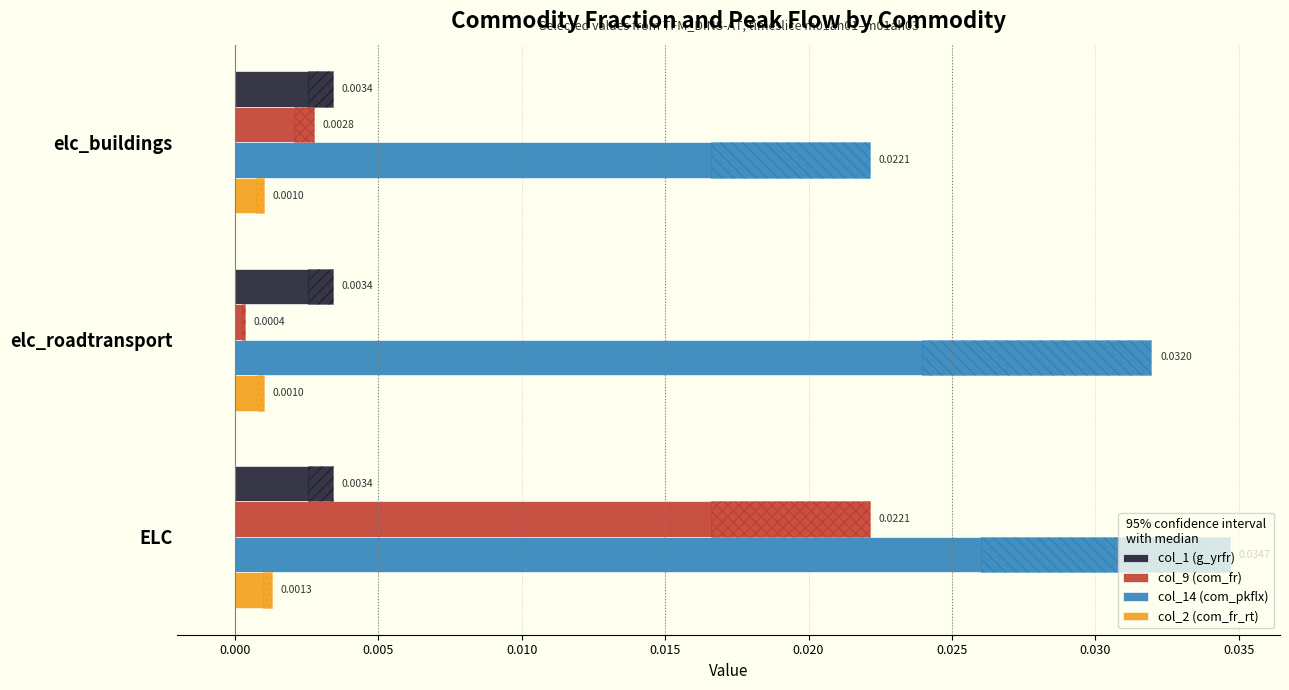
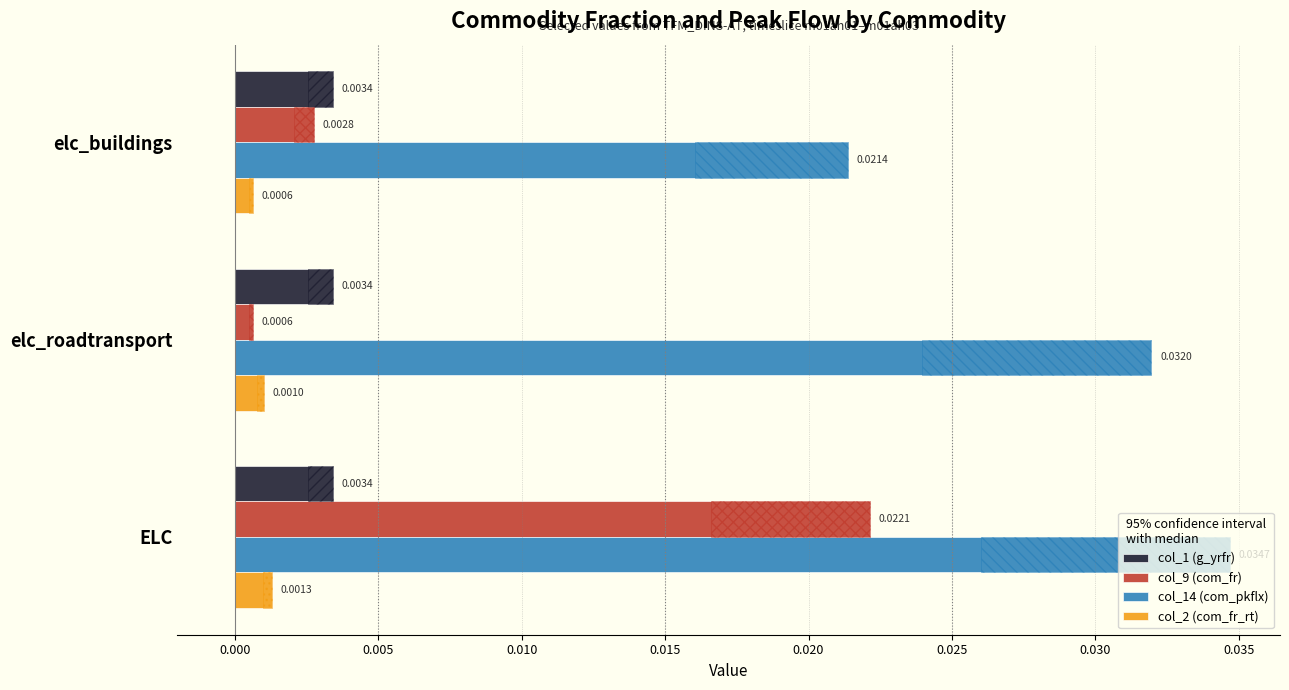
  {
    "col_1 (g_yrfr)": {
      "elc_buildings": 0.0034,
      "elc_roadtransport": 0.0034,
      "ELC": 0.0034
    },
    "col_9 (com_fr)": {
      "elc_buildings": 0.0028,
-     "elc_roadtransport": 0.0004,
+     "elc_roadtransport": 0.0006,
      "ELC": 0.0221
    },
    "col_14 (com_pkflx)": {
-     "elc_buildings": 0.0221,
+     "elc_buildings": 0.0214,
      "elc_roadtransport": 0.0320
    },
    "col_2 (com_fr_rt)": {
-     "elc_buildings": 0.0010,
+     "elc_buildings": 0.0006,
      "elc_roadtransport": 0.0010,
      "ELC": 0.0013
    }
  }
